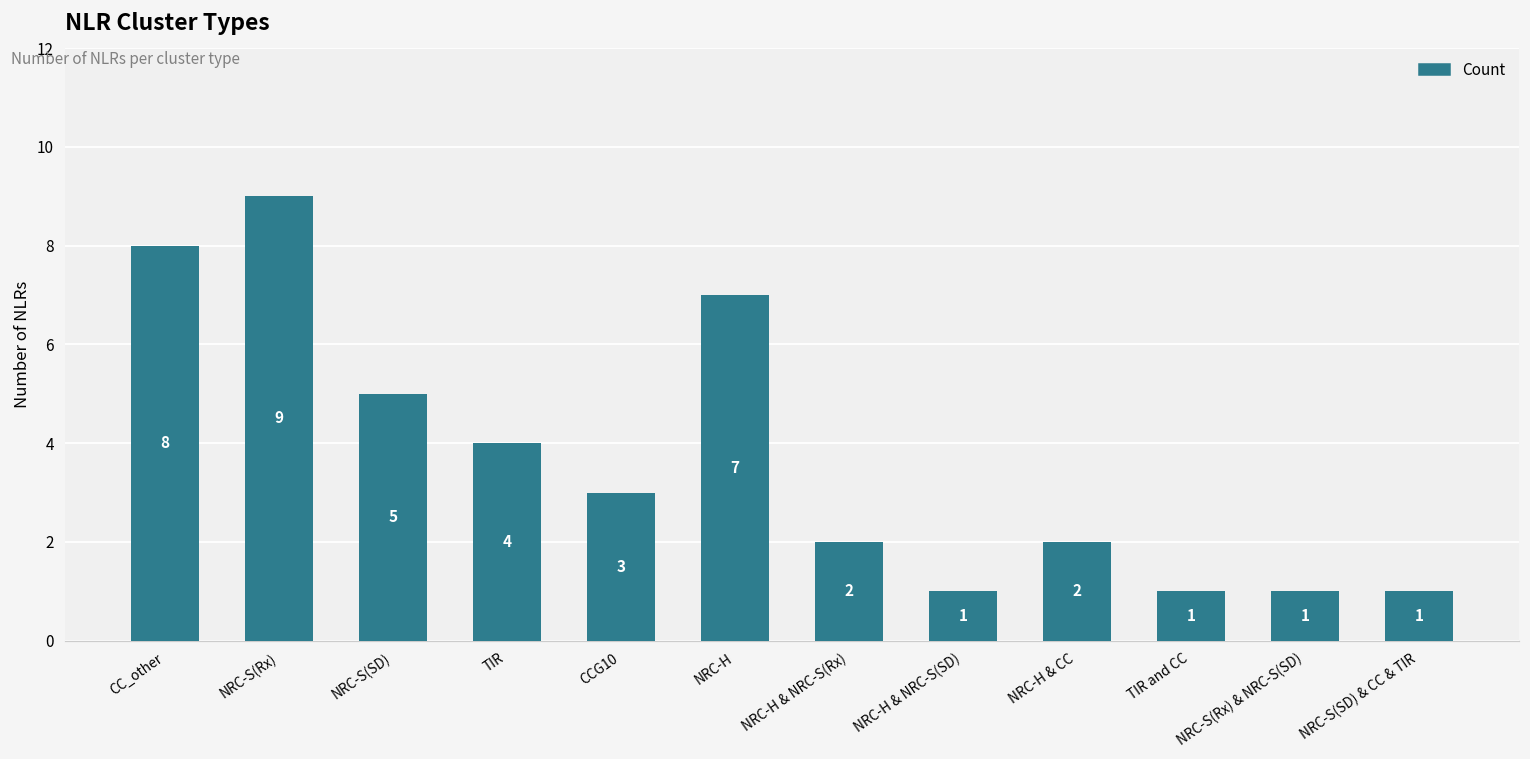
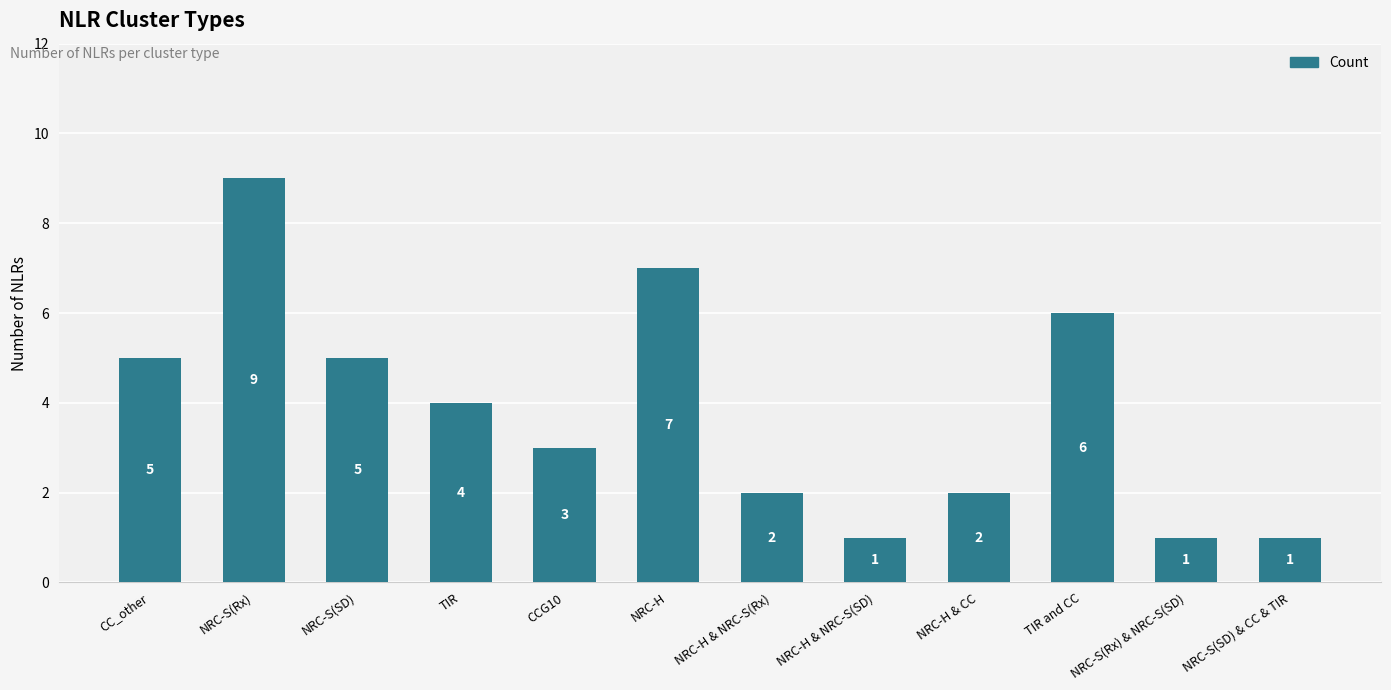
  {
-   "CC_other": 8,
+   "CC_other": 5,
    "NRC-S(Rx)": 9,
    "NRC-S(SD)": 5,
    "TIR": 4,
    "CCG10": 3,
    "NRC-H": 7,
    "NRC-H & NRC-S(Rx)": 2,
    "NRC-H & NRC-S(SD)": 1,
    "NRC-H & CC": 2,
-   "TIR and CC": 1,
+   "TIR and CC": 6,
    "NRC-S(Rx) & NRC-S(SD)": 1,
    "NRC-S(SD) & CC & TIR": 1
  }
